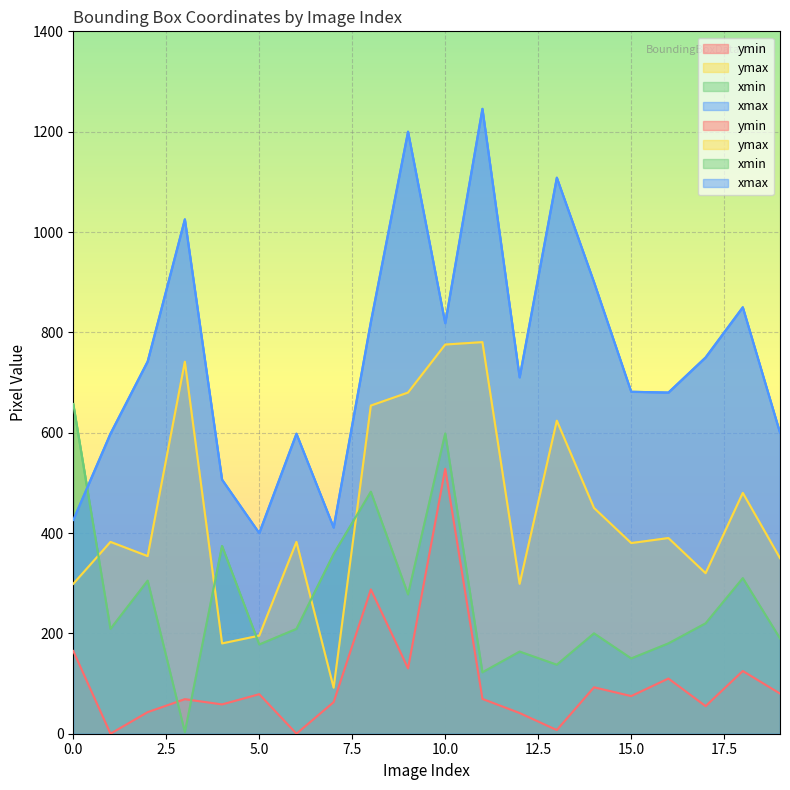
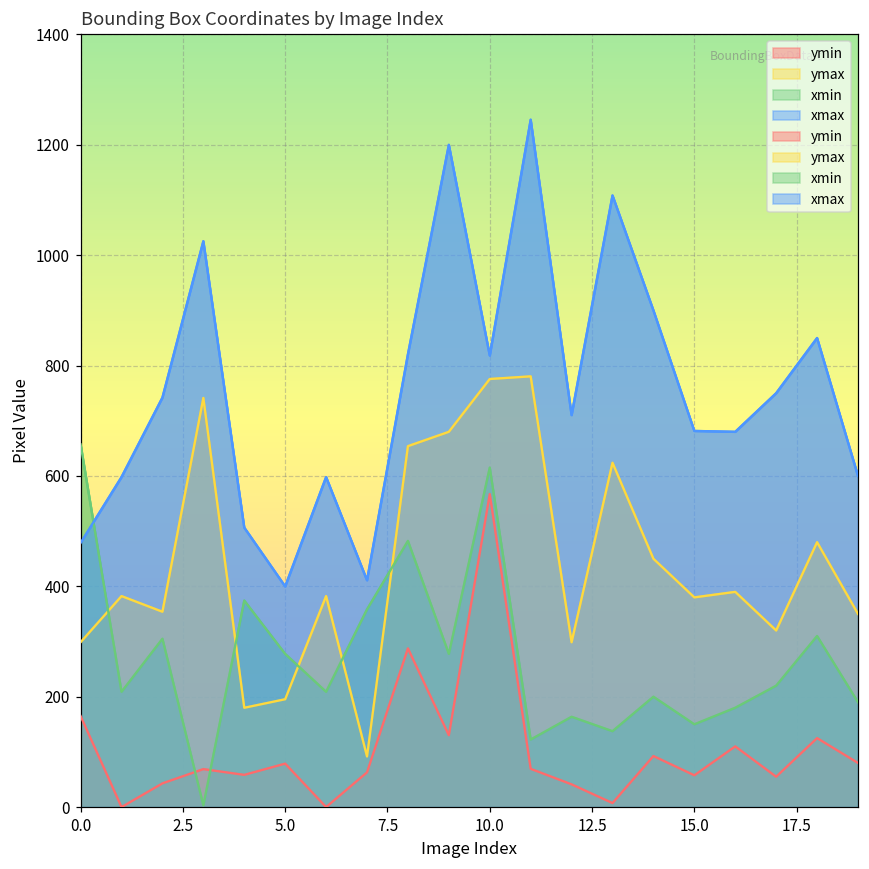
  {
    "ymin": {
      "0.0": 160,
      "5.0": 80,
-     "10.0": 530,
-     "15.0": 80
+     "10.0": 570,
+     "15.0": 60
    },
    "ymax": {
      "0.0": 300,
      "5.0": 200,
      "10.0": 780,
      "15.0": 380
    },
    "xmin": {
      "0.0": 660,
-     "5.0": 180,
-     "10.0": 600,
+     "5.0": 280,
+     "10.0": 620,
      "15.0": 150
    },
    "xmax": {
-     "0.0": 430,
+     "0.0": 480,
      "5.0": 400,
      "10.0": 820,
      "15.0": 680
    }
  }
